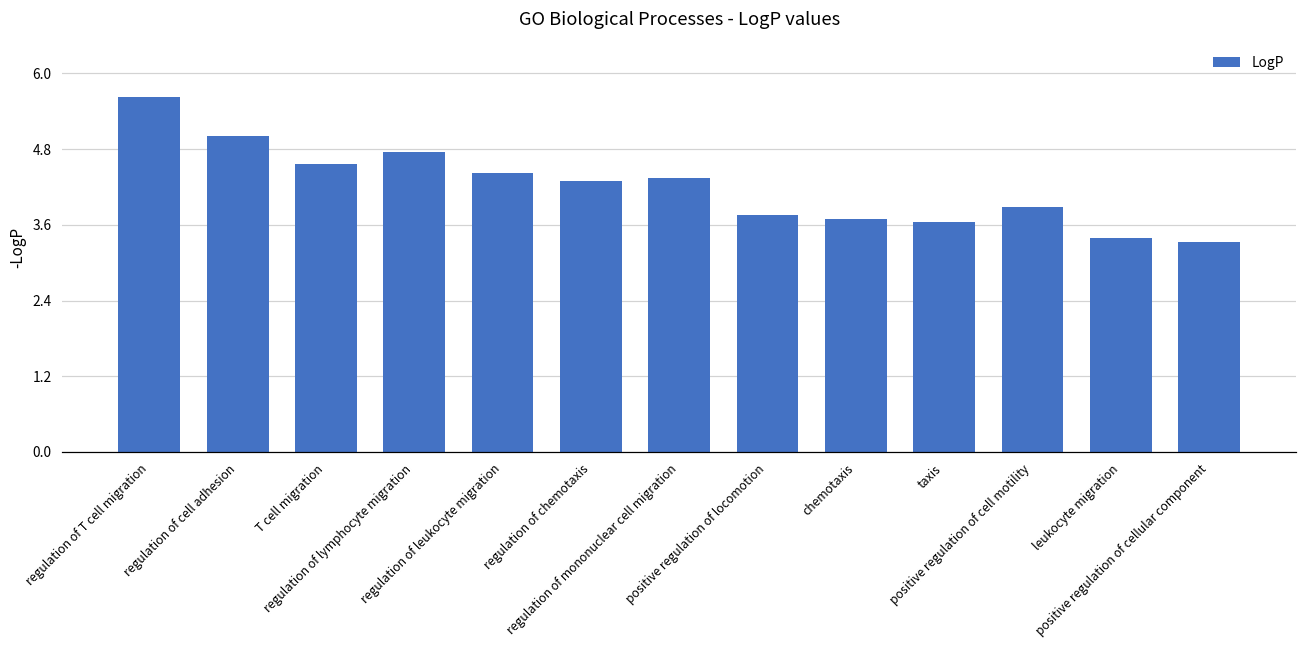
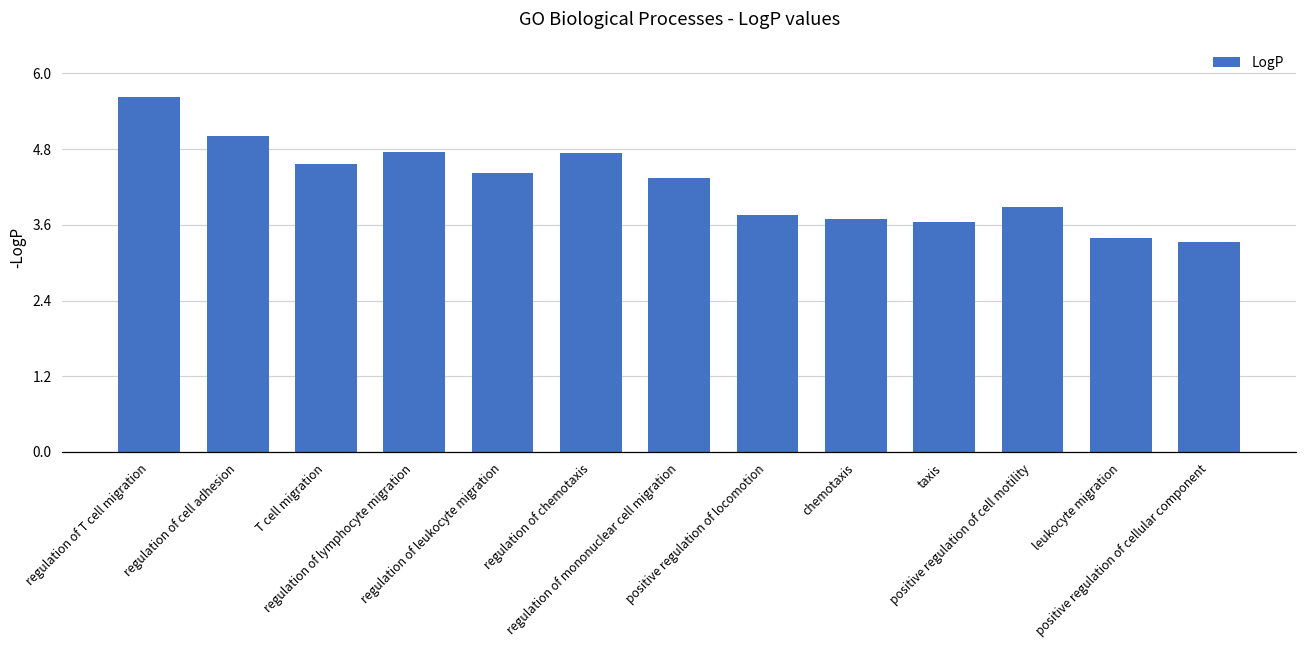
  {
    "regulation of T cell migration": 5.6,
    "regulation of cell adhesion": 5.0,
    "T cell migration": 4.6,
    "regulation of lymphocyte migration": 4.8,
    "regulation of leukocyte migration": 4.4,
-   "regulation of chemotaxis": 4.3,
+   "regulation of chemotaxis": 4.7,
    "regulation of mononuclear cell migration": 4.3,
    "positive regulation of locomotion": 3.8,
    "chemotaxis": 3.7,
    "taxis": 3.6,
    "positive regulation of cell motility": 3.9,
    "leukocyte migration": 3.4,
    "positive regulation of cellular component": 3.3
  }
